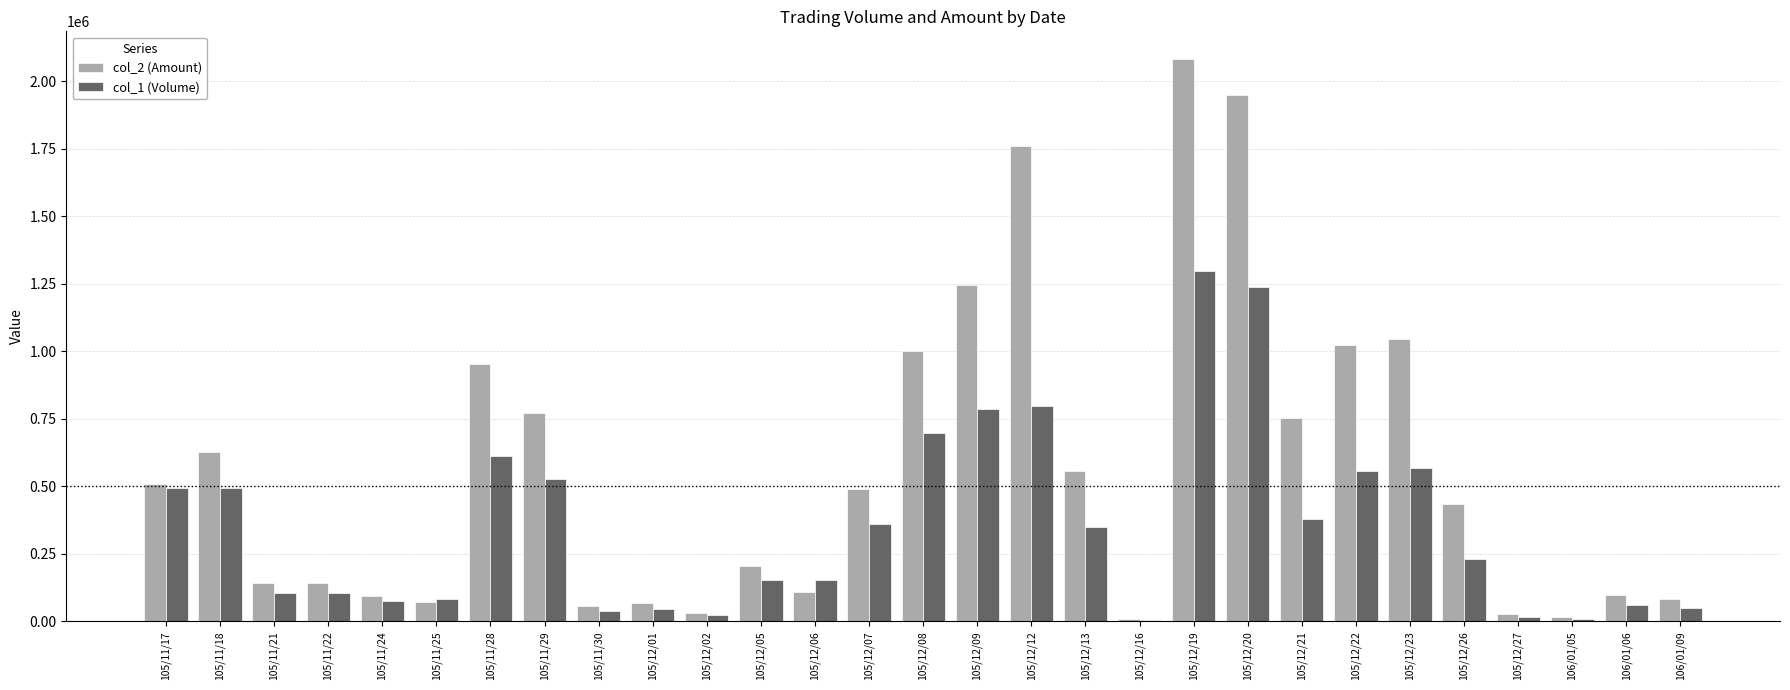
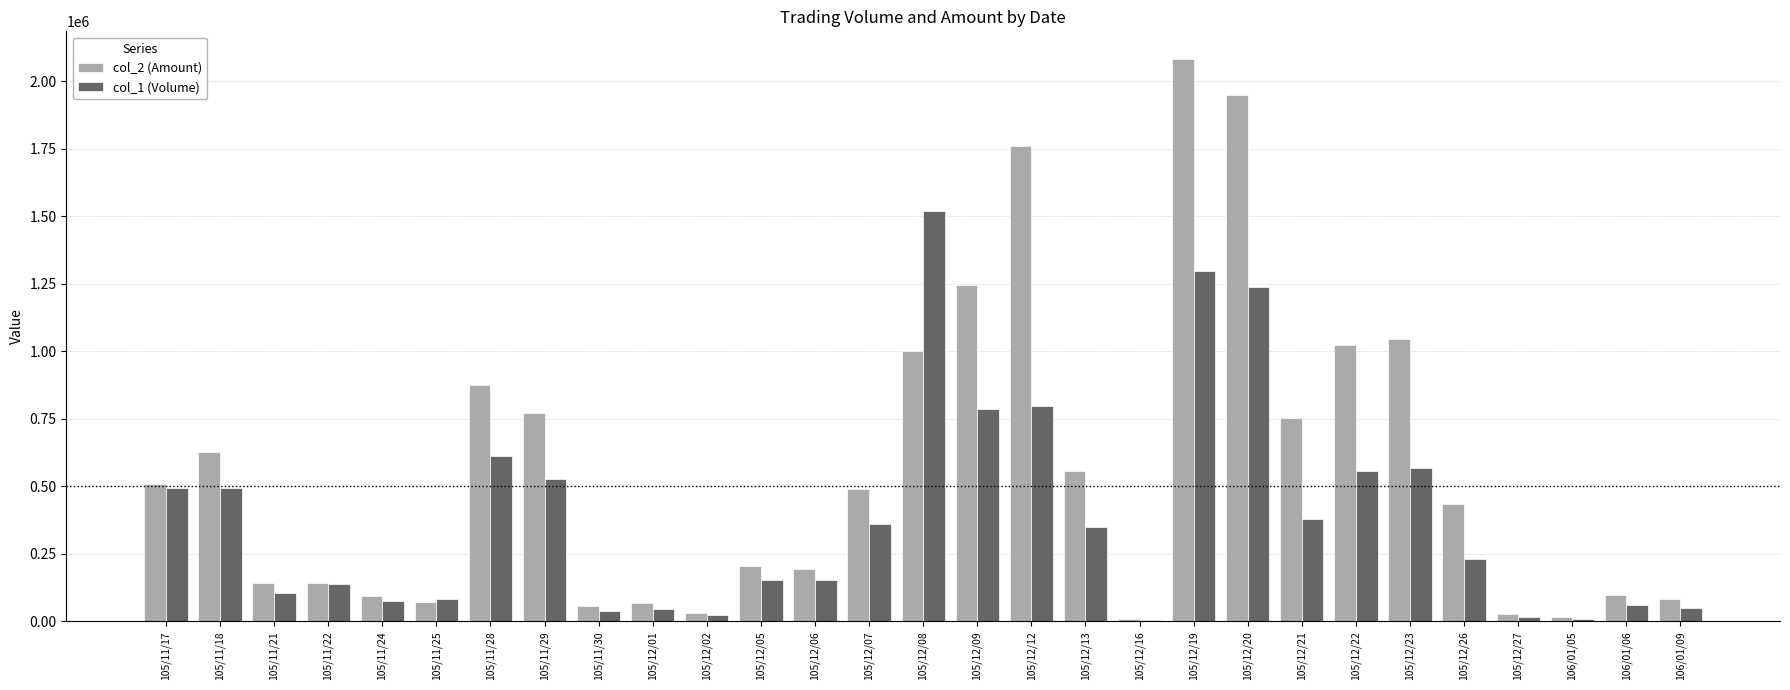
  {
    "col_2 (Amount)": {
      "105/11/17": 510000,
      "105/11/18": 630000,
      "105/11/21": 140000,
      "105/11/22": 140000,
      "105/11/24": 90000,
      "105/11/25": 70000,
-     "105/11/28": 950000,
+     "105/11/28": 870000,
      "105/11/29": 770000,
      "105/11/30": 60000,
      "105/12/01": 70000,
      "105/12/02": 30000,
      "105/12/05": 200000,
-     "105/12/06": 110000,
+     "105/12/06": 190000,
      "105/12/07": 490000,
      "105/12/08": 1000000,
      "105/12/09": 1240000,
      "105/12/12": 1760000,
      "105/12/13": 560000,
      "105/12/19": 2080000,
      "105/12/20": 1950000,
      "105/12/21": 750000,
      "105/12/22": 1020000,
      "105/12/23": 1050000,
      "105/12/26": 440000,
      "105/12/27": 30000,
      "106/01/05": 20000,
      "106/01/06": 100000,
      "106/01/09": 80000
    },
    "col_1 (Volume)": {
      "105/11/17": 490000,
      "105/11/18": 490000,
      "105/11/21": 110000,
-     "105/11/22": 110000,
+     "105/11/22": 140000,
      "105/11/24": 70000,
      "105/11/25": 80000,
      "105/11/28": 610000,
      "105/11/29": 530000,
      "105/11/30": 40000,
      "105/12/01": 50000,
      "105/12/02": 20000,
      "105/12/05": 150000,
      "105/12/06": 150000,
      "105/12/07": 360000,
-     "105/12/08": 700000,
+     "105/12/08": 1520000,
      "105/12/09": 790000,
      "105/12/12": 800000,
      "105/12/13": 350000,
      "105/12/19": 1300000,
      "105/12/20": 1240000,
      "105/12/21": 380000,
      "105/12/22": 560000,
      "105/12/23": 570000,
      "105/12/26": 230000,
      "105/12/27": 20000,
      "106/01/05": 10000,
      "106/01/06": 60000,
      "106/01/09": 50000
    }
  }
